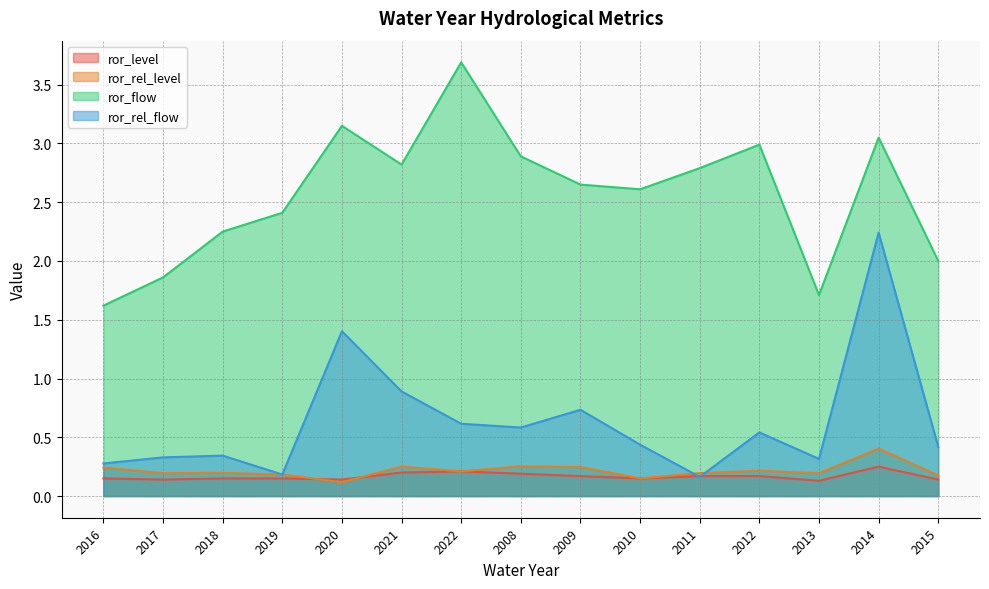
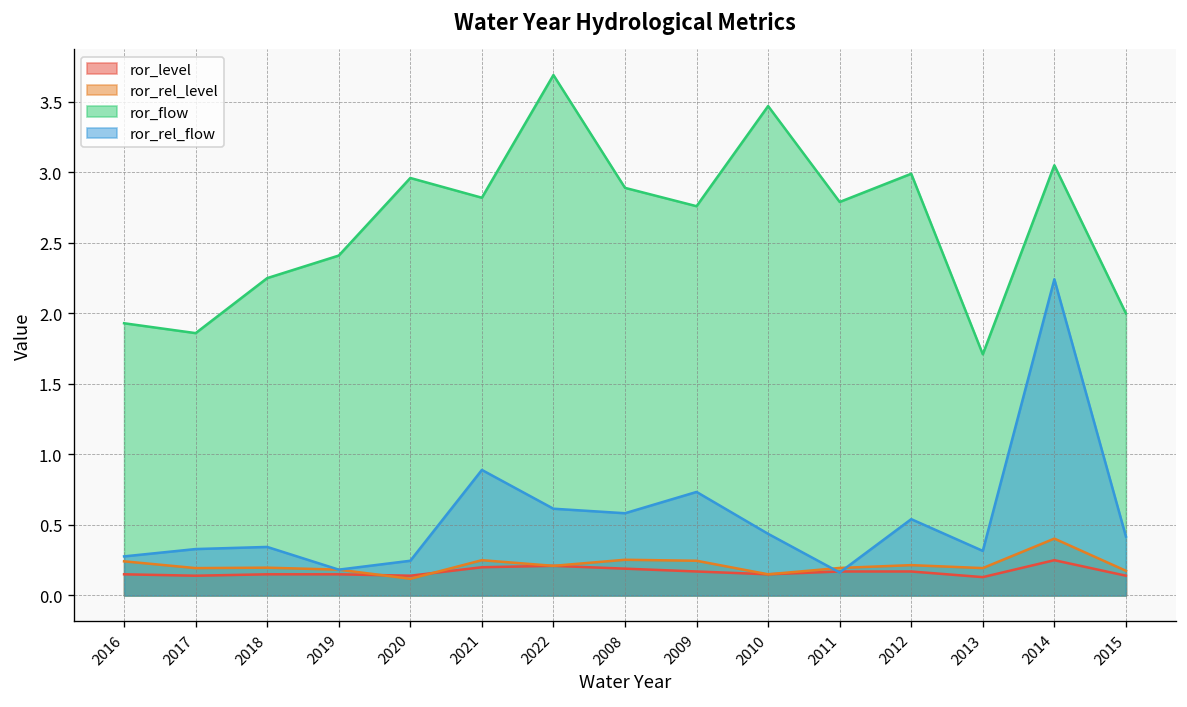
  {
    "ror_flow": {
-     "2016": 1.62,
+     "2016": 1.93,
      "2017": 1.86,
      "2018": 2.25,
      "2019": 2.41,
-     "2020": 3.15,
+     "2020": 2.96,
      "2021": 2.82,
      "2022": 3.69,
      "2008": 2.89,
-     "2009": 2.65,
-     "2010": 2.61,
+     "2009": 2.76,
+     "2010": 3.47,
      "2011": 2.79,
      "2012": 2.99,
      "2013": 1.71,
      "2014": 3.05,
      "2015": 2.00
    },
    "ror_rel_flow": {
      "2016": 0.28,
      "2017": 0.33,
      "2018": 0.34,
-     "2020": 1.40,
+     "2020": 0.25,
      "2021": 0.89,
      "2022": 0.62,
      "2008": 0.58,
      "2009": 0.73,
      "2010": 0.44,
      "2012": 0.54,
      "2013": 0.32,
      "2014": 2.24,
      "2015": 0.42
    }
  }
